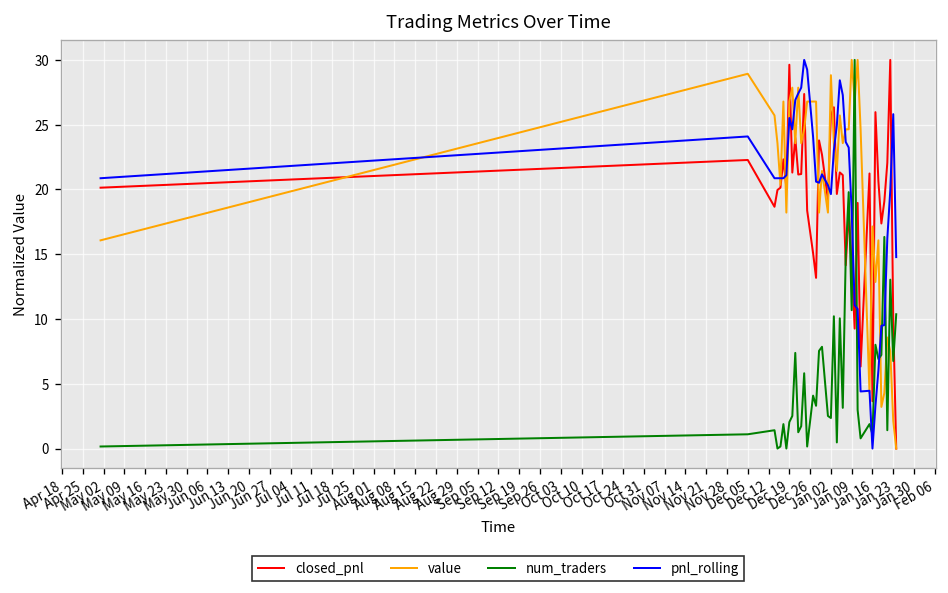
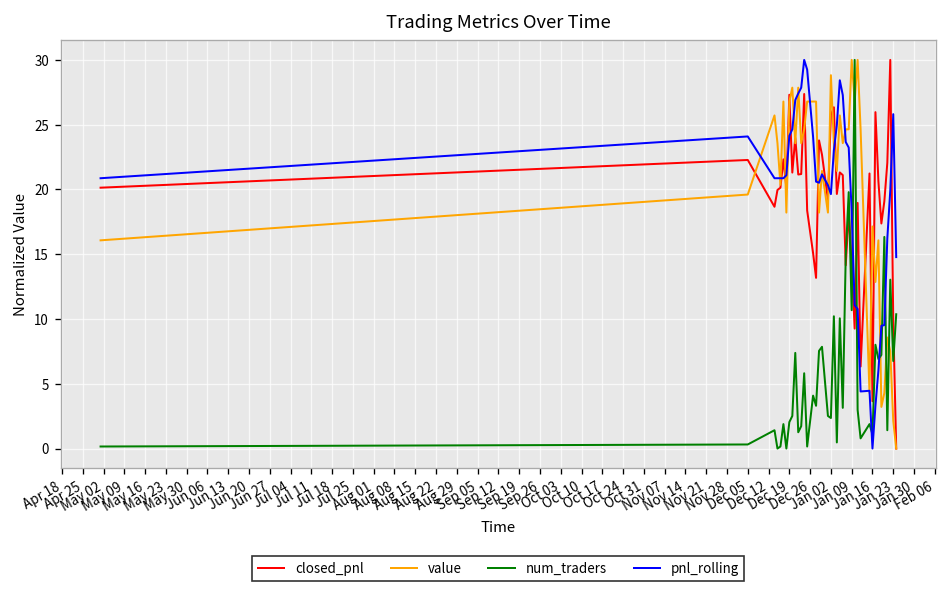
  {
    "closed_pnl": {
      "Dec 05": 22.3,
-     "Dec 19": 29.6,
+     "Dec 19": 27.3,
      "Jan 02": 25.8,
      "Jan 09": 14.2,
      "Jan 16": 3.7,
      "Jan 23": 9.8
    },
    "value": {
-     "Dec 05": 28.9,
+     "Dec 05": 19.6,
      "Dec 19": 26.8,
      "Jan 02": 28.8,
      "Jan 16": 17.1,
      "Jan 23": 2.1
    },
    "num_traders": {
-     "Dec 05": 1.1,
+     "Dec 05": 0.3,
      "Dec 19": 2.0,
      "Jan 02": 2.4,
      "Jan 09": 10.7,
      "Jan 16": 1.1,
      "Jan 23": 6.8
    },
    "pnl_rolling": {
      "Dec 05": 24.1,
-     "Dec 19": 25.5,
+     "Dec 19": 24.1,
      "Jan 02": 19.6,
      "Jan 09": 18.3,
      "Jan 16": 0.0,
      "Jan 23": 25.8
    }
  }
